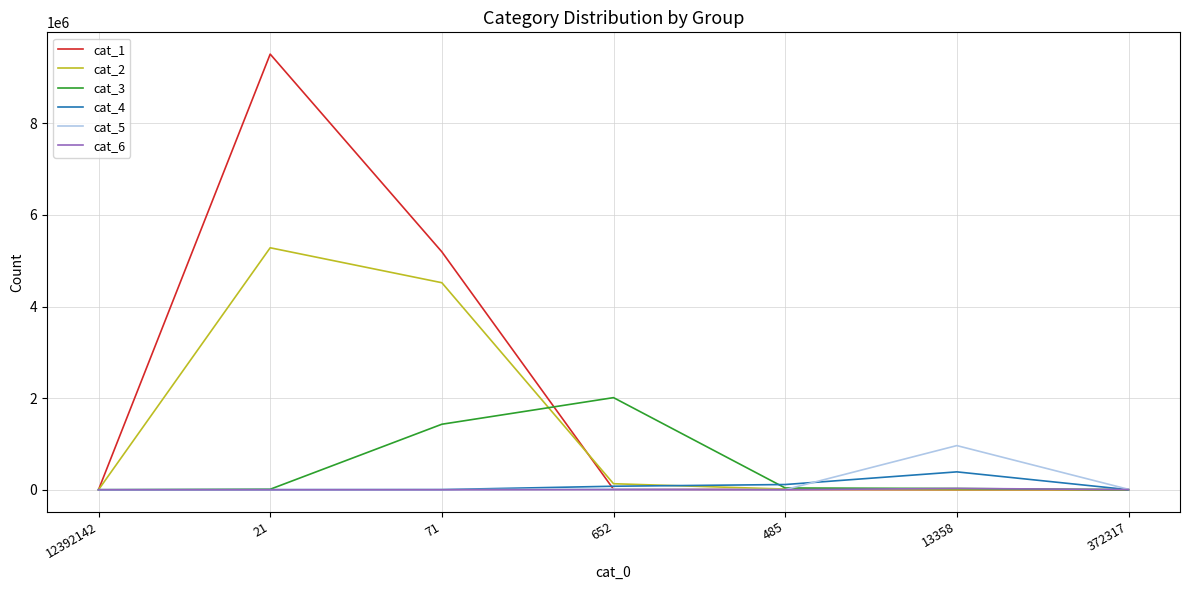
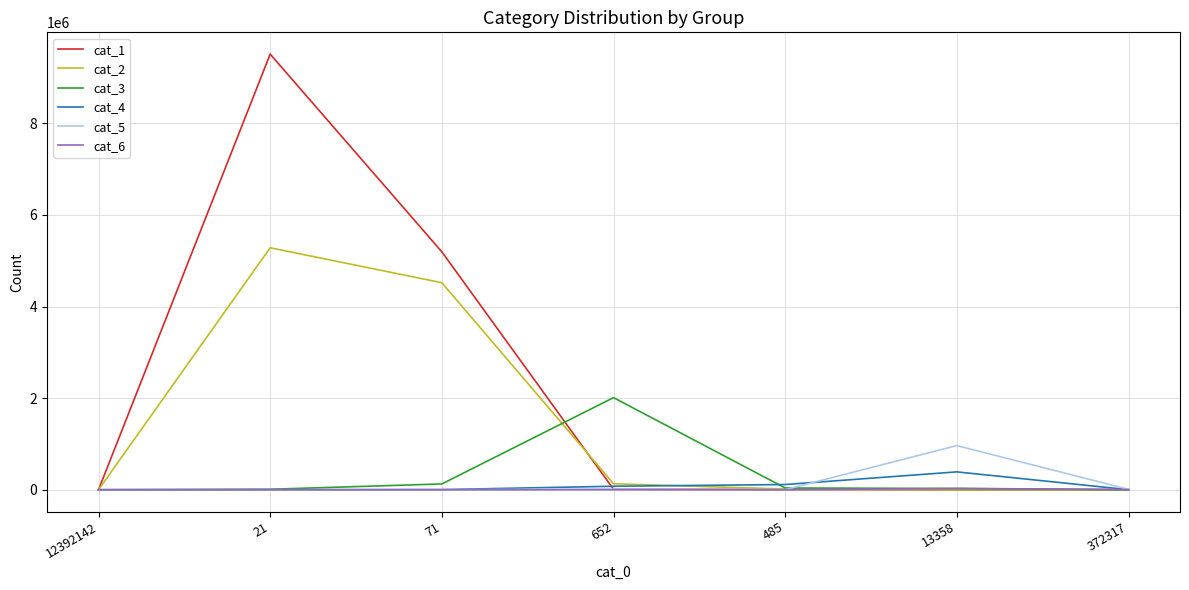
  {
    "cat_1": {
      "21": 9500000,
      "71": 5200000
    },
    "cat_2": {
      "21": 5300000,
      "71": 4500000
    },
    "cat_3": {
-     "71": 1400000,
+     "71": 100000,
      "652": 2000000
    },
    "cat_4": {
      "485": 100000,
      "13358": 400000
    },
    "cat_5": {
      "13358": 1000000
    }
  }
